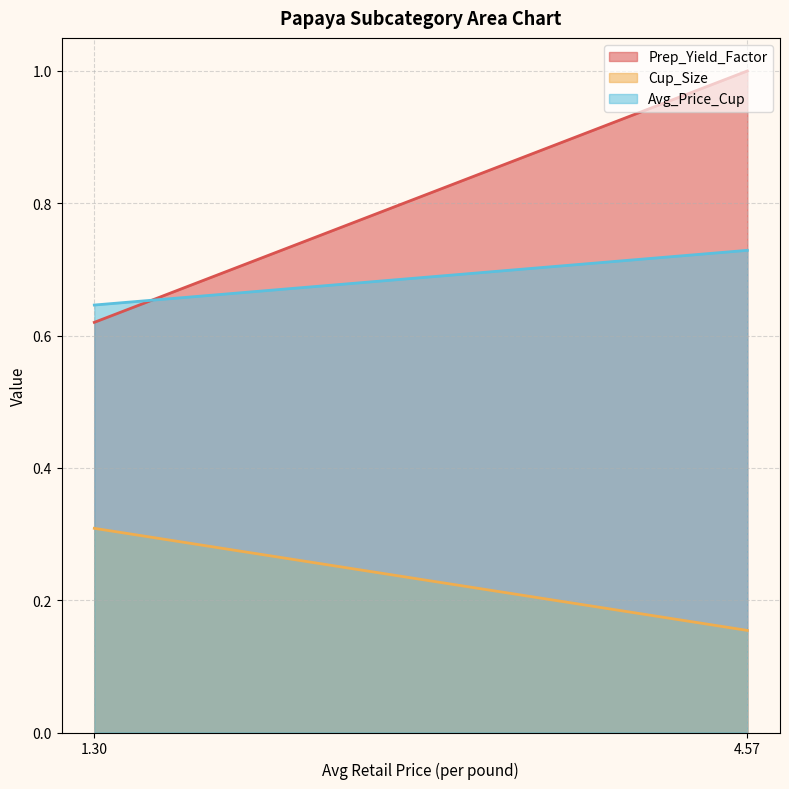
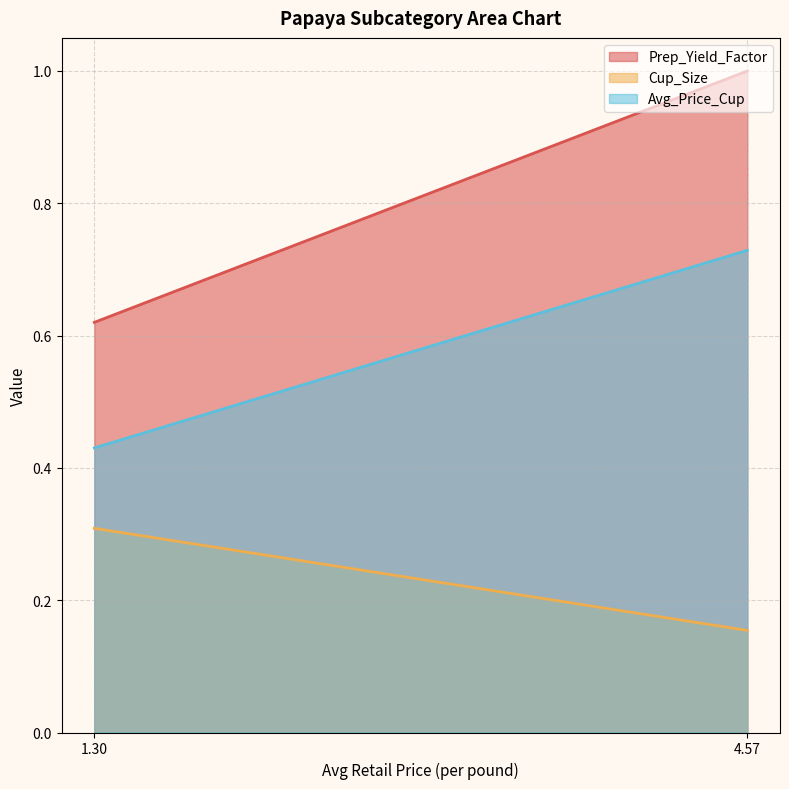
  {
    "Prep_Yield_Factor": {
      "1.30": 0.62
    },
    "Cup_Size": {
      "1.30": 0.31,
      "4.57": 0.15
    },
    "Avg_Price_Cup": {
-     "1.30": 0.65,
+     "1.30": 0.43,
      "4.57": 0.73
    }
  }
